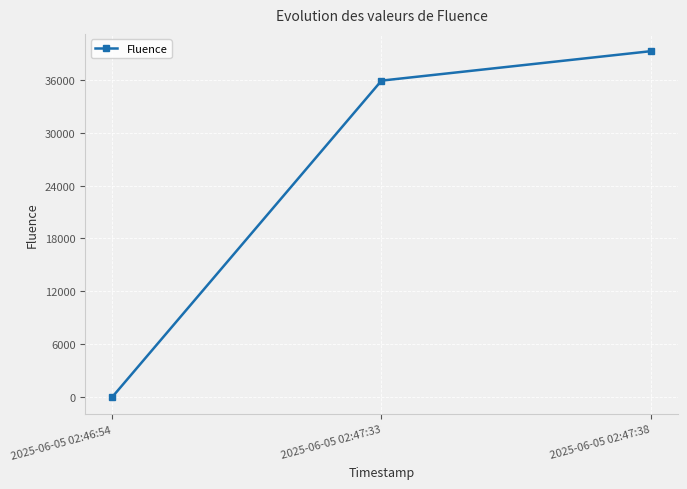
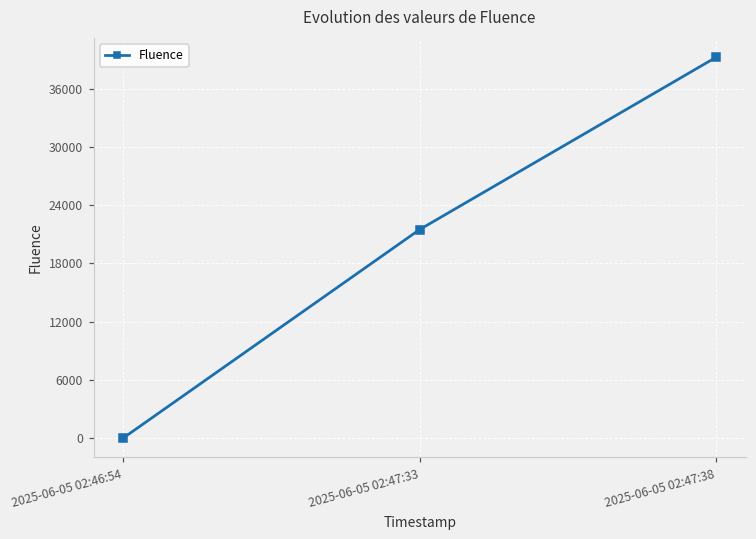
  {
    "2025-06-05 02:46:54": 0,
-   "2025-06-05 02:47:33": 36000,
+   "2025-06-05 02:47:33": 21000,
    "2025-06-05 02:47:38": 39000
  }
